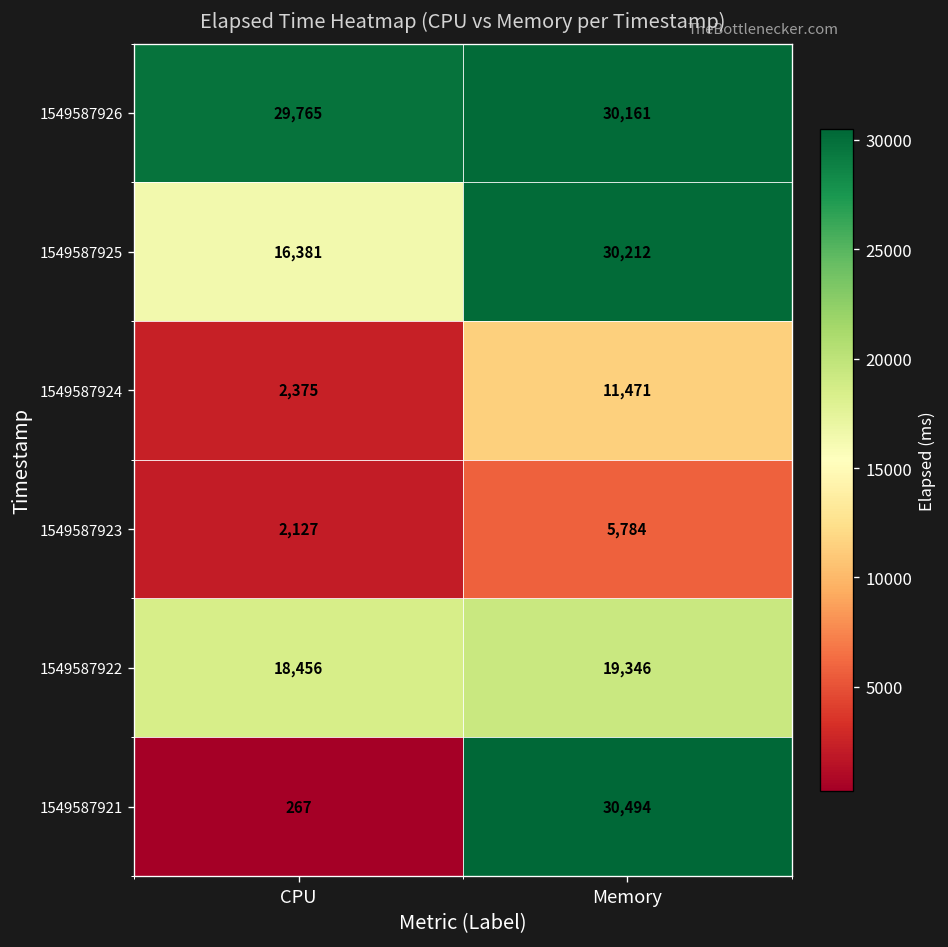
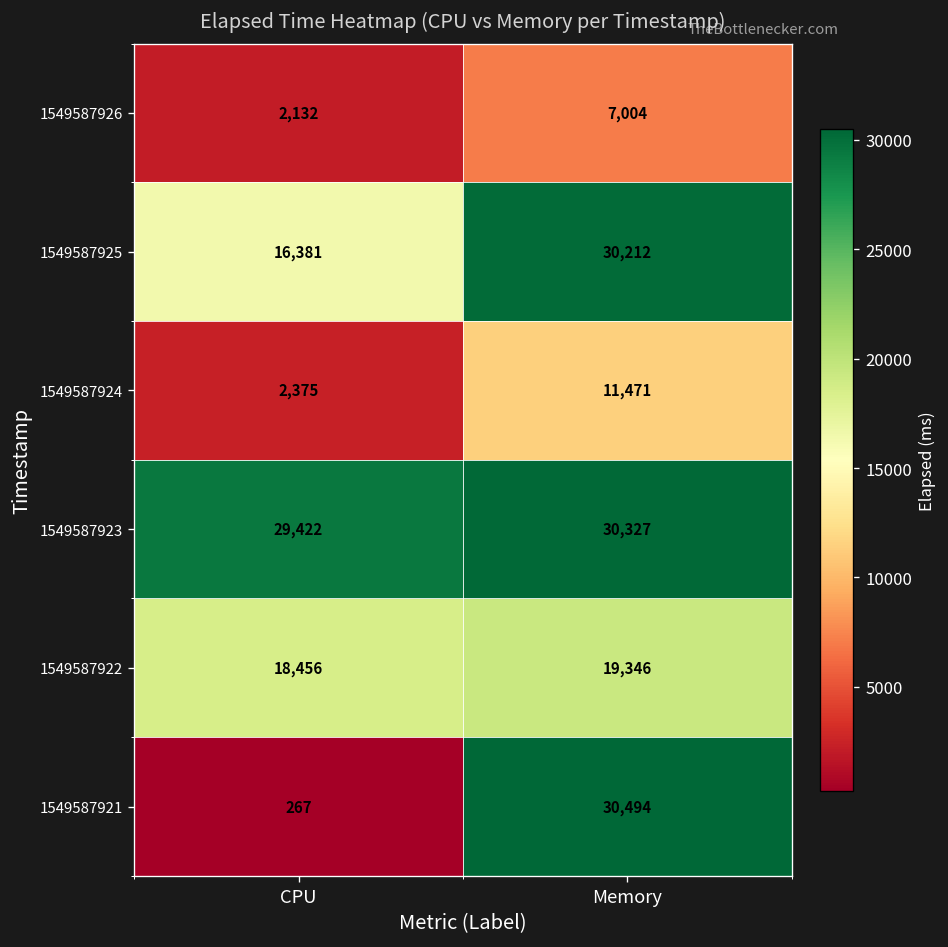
  {
    "1549587926": {
-     "CPU": "29,765",
-     "Memory": "30,161"
+     "CPU": "2,132",
+     "Memory": "7,004"
    },
    "1549587925": {
      "CPU": "16,381",
      "Memory": "30,212"
    },
    "1549587924": {
      "CPU": "2,375",
      "Memory": "11,471"
    },
    "1549587923": {
-     "CPU": "2,127",
-     "Memory": "5,784"
+     "CPU": "29,422",
+     "Memory": "30,327"
    },
    "1549587922": {
      "CPU": "18,456",
      "Memory": "19,346"
    },
    "1549587921": {
      "CPU": "267",
      "Memory": "30,494"
    }
  }
